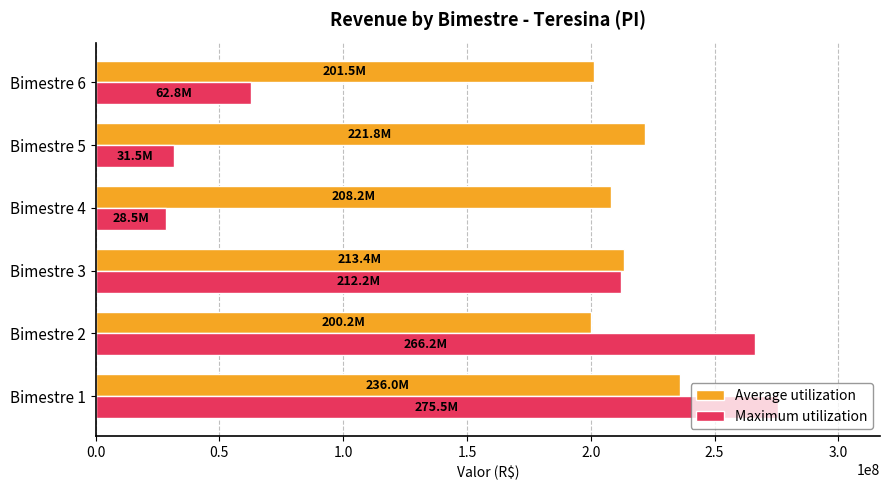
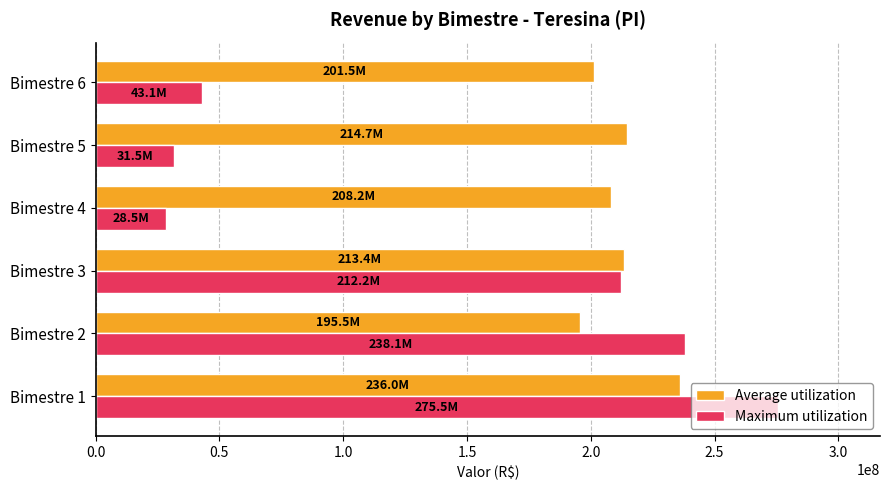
  {
    "Average utilization": {
      "Bimestre 6": "201.5M",
-     "Bimestre 5": "221.8M",
+     "Bimestre 5": "214.7M",
      "Bimestre 4": "208.2M",
      "Bimestre 3": "213.4M",
-     "Bimestre 2": "200.2M",
+     "Bimestre 2": "195.5M",
      "Bimestre 1": "236.0M"
    },
    "Maximum utilization": {
-     "Bimestre 6": "62.8M",
+     "Bimestre 6": "43.1M",
      "Bimestre 5": "31.5M",
      "Bimestre 4": "28.5M",
      "Bimestre 3": "212.2M",
-     "Bimestre 2": "266.2M"
+     "Bimestre 2": "238.1M"
    }
  }
